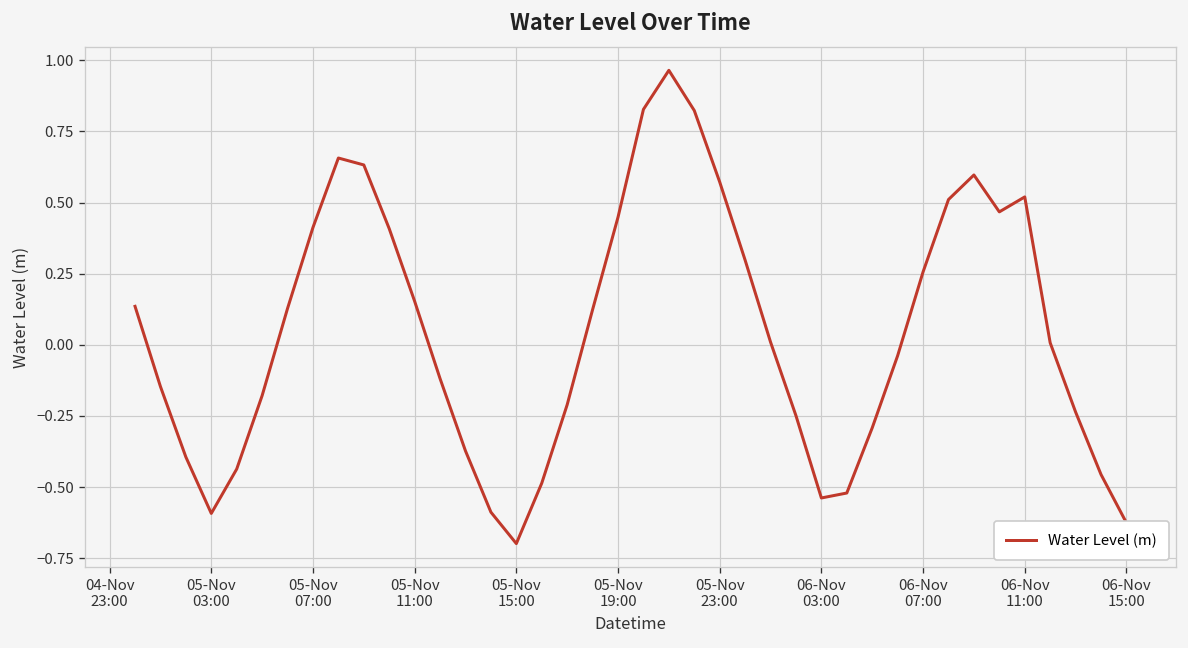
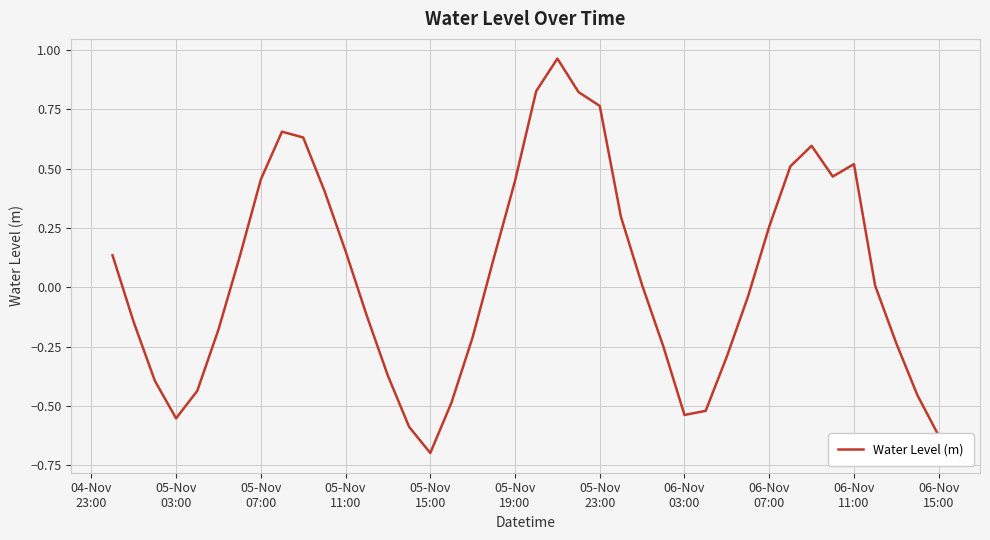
  {
-   "05-Nov 03:00": -0.59,
-   "05-Nov 07:00": 0.41,
+   "05-Nov 03:00": -0.55,
+   "05-Nov 07:00": 0.45,
    "05-Nov 11:00": 0.15,
    "05-Nov 15:00": -0.70,
    "05-Nov 19:00": 0.45,
-   "05-Nov 23:00": 0.57,
+   "05-Nov 23:00": 0.77,
    "06-Nov 03:00": -0.54,
    "06-Nov 07:00": 0.26,
    "06-Nov 11:00": 0.52
  }
